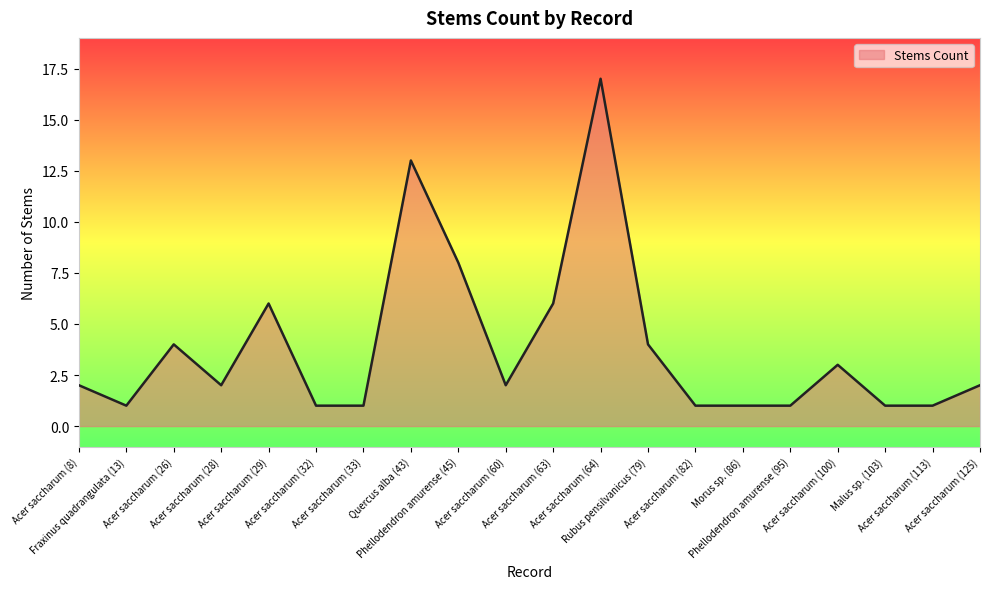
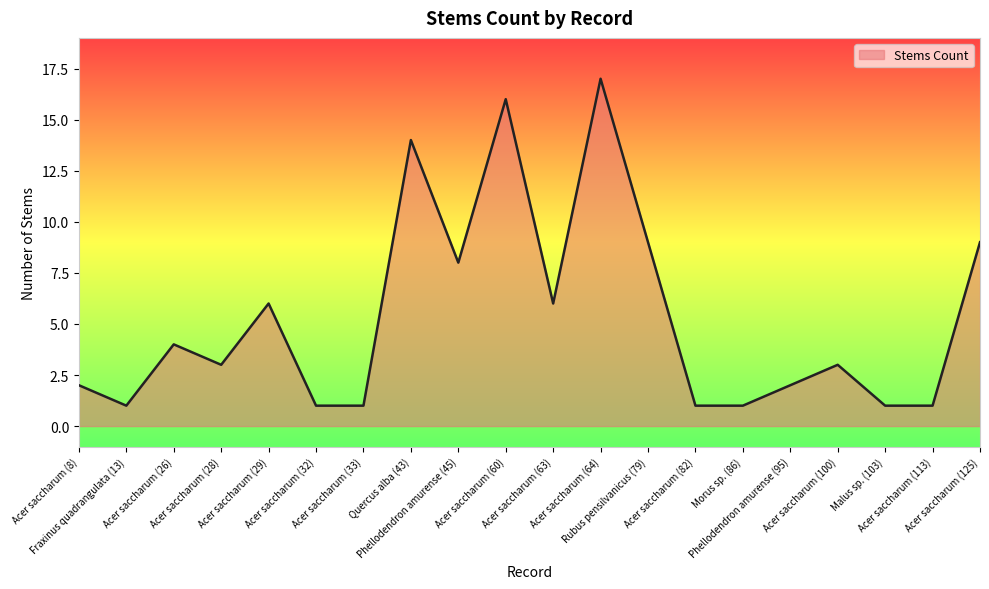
  {
    "Acer saccharum (8)": 2,
    "Fraxinus quadrangulata (13)": 1,
    "Acer saccharum (26)": 4,
-   "Acer saccharum (28)": 2,
+   "Acer saccharum (28)": 3,
    "Acer saccharum (29)": 6,
    "Acer saccharum (32)": 1,
    "Acer saccharum (33)": 1,
-   "Quercus alba (43)": 13,
+   "Quercus alba (43)": 14,
    "Phellodendron amurense (45)": 8,
-   "Acer saccharum (60)": 2,
+   "Acer saccharum (60)": 16,
    "Acer saccharum (63)": 6,
    "Acer saccharum (64)": 17,
-   "Rubus pensilvanicus (79)": 4,
+   "Rubus pensilvanicus (79)": 9,
    "Acer saccharum (82)": 1,
    "Morus sp. (86)": 1,
-   "Phellodendron amurense (95)": 1,
+   "Phellodendron amurense (95)": 2,
    "Acer saccharum (100)": 3,
    "Malus sp. (103)": 1,
    "Acer saccharum (113)": 1,
-   "Acer saccharum (125)": 2
+   "Acer saccharum (125)": 9
  }
